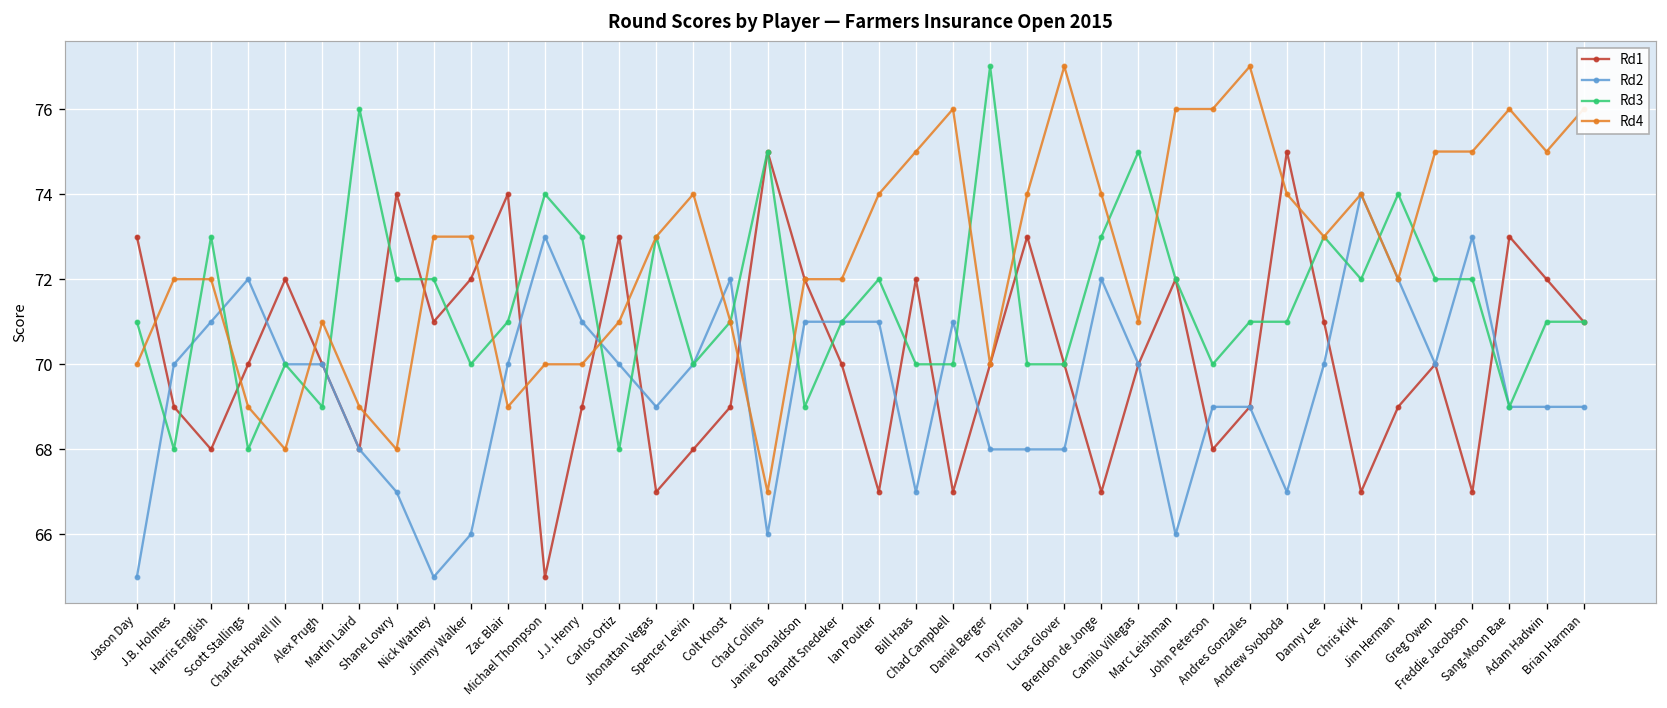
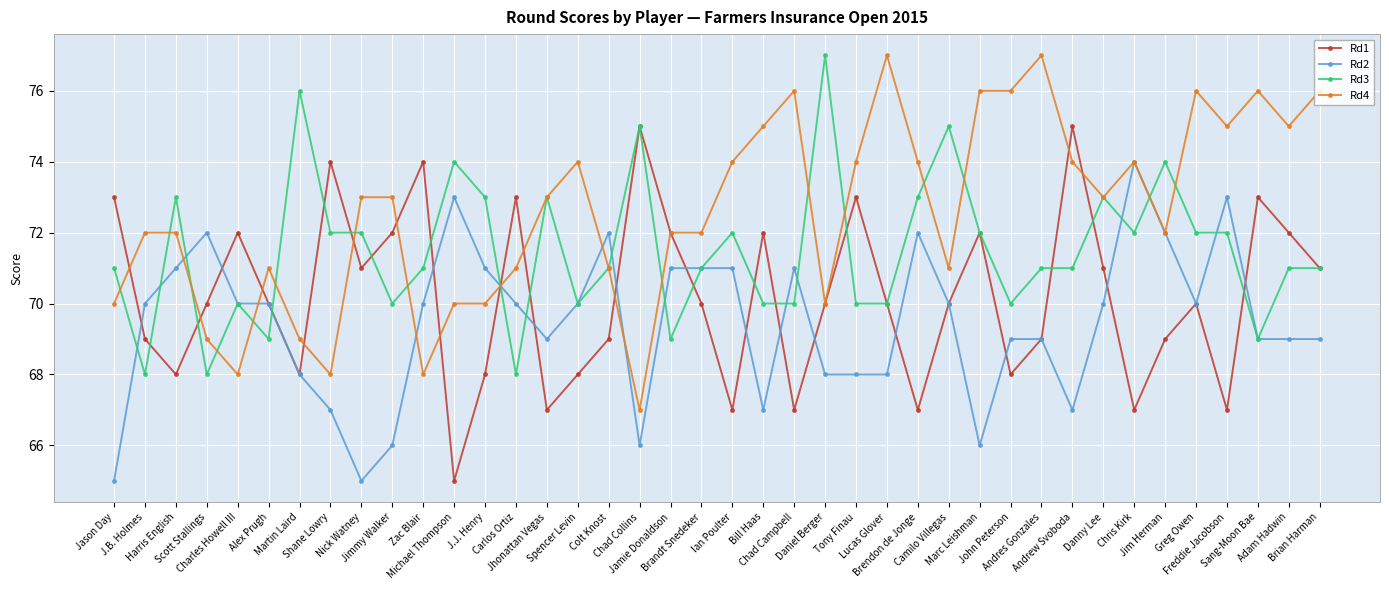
  {
    "Rd1": {
      "Jason Day": 73,
      "J.B. Holmes": 69,
      "Harris English": 68,
      "Scott Stallings": 70,
      "Charles Howell III": 72,
      "Shane Lowry": 74,
      "Nick Watney": 71,
      "Jimmy Walker": 72,
      "Zac Blair": 74,
      "Michael Thompson": 65,
-     "J.J. Henry": 69,
+     "J.J. Henry": 68,
      "Carlos Ortiz": 73,
      "Jhonattan Vegas": 67,
      "Spencer Levin": 68,
      "Colt Knost": 69,
      "Brandt Snedeker": 70,
      "Ian Poulter": 67,
      "Bill Haas": 72,
      "Chad Campbell": 67,
      "Tony Finau": 73,
      "Brendon de Jonge": 67,
      "John Peterson": 68,
      "Andrew Svoboda": 75,
      "Danny Lee": 71,
      "Chris Kirk": 67,
      "Jim Herman": 69,
      "Freddie Jacobson": 67,
      "Sang-Moon Bae": 73,
      "Adam Hadwin": 72
    },
    "Rd2": {
      "Jason Day": 65,
      "J.B. Holmes": 70,
      "Harris English": 71,
      "Scott Stallings": 72,
      "Shane Lowry": 67,
      "Nick Watney": 65,
      "Jimmy Walker": 66,
      "Zac Blair": 70,
      "Michael Thompson": 73,
      "J.J. Henry": 71,
      "Carlos Ortiz": 70,
      "Jhonattan Vegas": 69,
      "Colt Knost": 72,
      "Chad Collins": 66,
      "Jamie Donaldson": 71,
      "Ian Poulter": 71,
      "Bill Haas": 67,
      "Chad Campbell": 71,
      "Daniel Berger": 68,
      "Tony Finau": 68,
      "Lucas Glover": 68,
      "Brendon de Jonge": 72,
      "Marc Leishman": 66,
      "John Peterson": 69,
      "Andrew Svoboda": 67,
      "Danny Lee": 70,
      "Freddie Jacobson": 73,
      "Adam Hadwin": 69,
      "Brian Harman": 69
    },
    "Rd3": {
      "Jason Day": 71,
      "J.B. Holmes": 68,
      "Harris English": 73,
      "Scott Stallings": 68,
      "Alex Prugh": 69,
      "Martin Laird": 76,
      "Shane Lowry": 72,
      "Nick Watney": 72,
      "Jimmy Walker": 70,
      "Zac Blair": 71,
      "Michael Thompson": 74,
      "J.J. Henry": 73,
      "Carlos Ortiz": 68,
      "Jamie Donaldson": 69,
      "Ian Poulter": 72,
      "Bill Haas": 70,
      "Chad Campbell": 70,
      "Daniel Berger": 77,
      "Tony Finau": 70,
      "Brendon de Jonge": 73,
      "Camilo Villegas": 75,
      "John Peterson": 70,
      "Andres Gonzales": 71,
      "Andrew Svoboda": 71,
      "Chris Kirk": 72,
      "Jim Herman": 74,
      "Greg Owen": 72,
      "Freddie Jacobson": 72,
      "Adam Hadwin": 71
    },
    "Rd4": {
      "Jason Day": 70,
      "J.B. Holmes": 72,
      "Harris English": 72,
      "Scott Stallings": 69,
      "Charles Howell III": 68,
      "Alex Prugh": 71,
      "Martin Laird": 69,
      "Shane Lowry": 68,
      "Nick Watney": 73,
      "Jimmy Walker": 73,
-     "Zac Blair": 69,
+     "Zac Blair": 68,
      "Michael Thompson": 70,
      "J.J. Henry": 70,
      "Carlos Ortiz": 71,
      "Spencer Levin": 74,
      "Chad Collins": 67,
      "Brandt Snedeker": 72,
      "Ian Poulter": 74,
      "Bill Haas": 75,
      "Chad Campbell": 76,
      "Tony Finau": 74,
      "Lucas Glover": 77,
      "Brendon de Jonge": 74,
      "Camilo Villegas": 71,
      "Marc Leishman": 76,
      "John Peterson": 76,
      "Andres Gonzales": 77,
      "Andrew Svoboda": 74,
-     "Greg Owen": 75,
+     "Greg Owen": 76,
      "Freddie Jacobson": 75,
      "Sang-Moon Bae": 76,
      "Adam Hadwin": 75
    }
  }
